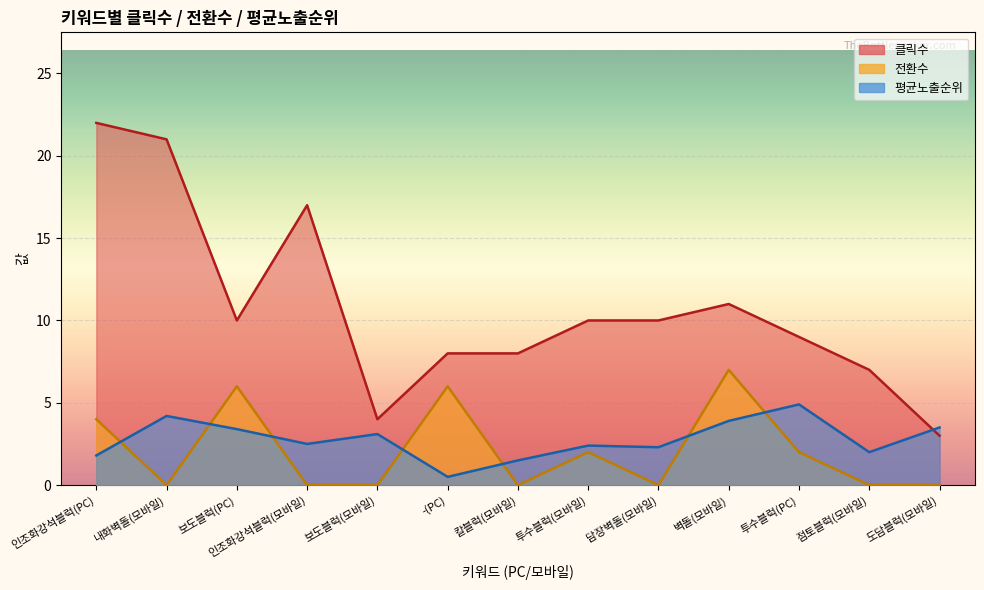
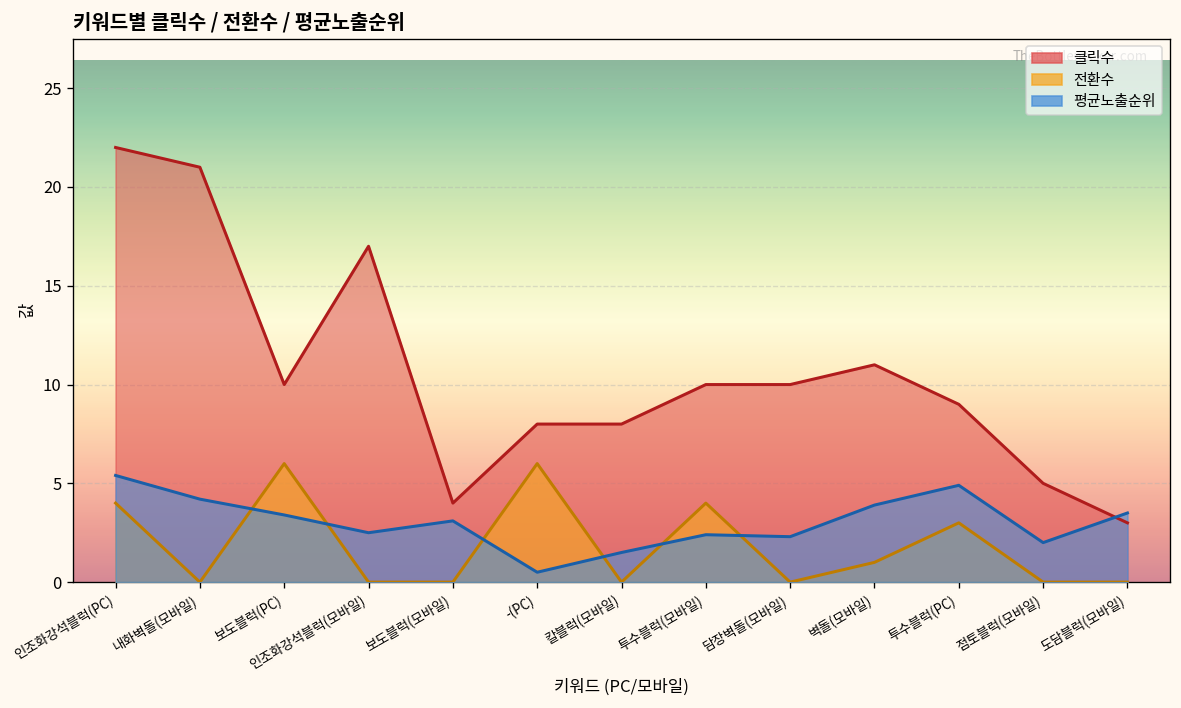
  {
    "클릭수": {
      "인조화강석블럭(PC)": 22,
      "내화벽돌(모바일)": 21,
      "보도블럭(PC)": 10,
      "인조화강석블럭(모바일)": 17,
      "보도블럭(모바일)": 4,
      "-(PC)": 8,
      "칼블럭(모바일)": 8,
      "투수블럭(모바일)": 10,
      "담장벽돌(모바일)": 10,
      "벽돌(모바일)": 11,
      "투수블럭(PC)": 9,
-     "점토블럭(모바일)": 7,
+     "점토블럭(모바일)": 5,
      "도담블럭(모바일)": 3
    },
    "전환수": {
      "인조화강석블럭(PC)": 4,
      "내화벽돌(모바일)": 0,
      "보도블럭(PC)": 6,
      "인조화강석블럭(모바일)": 0,
      "보도블럭(모바일)": 0,
      "-(PC)": 6,
      "칼블럭(모바일)": 0,
-     "투수블럭(모바일)": 2,
+     "투수블럭(모바일)": 4,
      "담장벽돌(모바일)": 0,
-     "벽돌(모바일)": 7,
-     "투수블럭(PC)": 2,
+     "벽돌(모바일)": 1,
+     "투수블럭(PC)": 3,
      "점토블럭(모바일)": 0,
      "도담블럭(모바일)": 0
    },
    "평균노출순위": {
-     "인조화강석블럭(PC)": 1.8,
+     "인조화강석블럭(PC)": 5.4,
      "내화벽돌(모바일)": 4.2,
      "보도블럭(PC)": 3.4,
      "인조화강석블럭(모바일)": 2.5,
      "보도블럭(모바일)": 3.1,
      "-(PC)": 0.5,
      "칼블럭(모바일)": 1.5,
      "투수블럭(모바일)": 2.4,
      "담장벽돌(모바일)": 2.3,
      "벽돌(모바일)": 3.9,
      "투수블럭(PC)": 4.9,
      "점토블럭(모바일)": 2.0,
      "도담블럭(모바일)": 3.5
    }
  }
